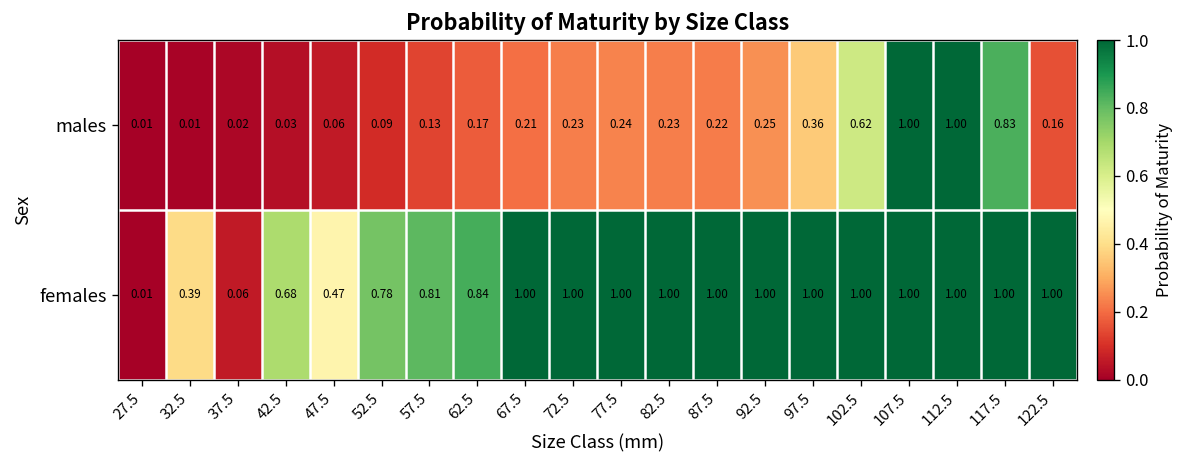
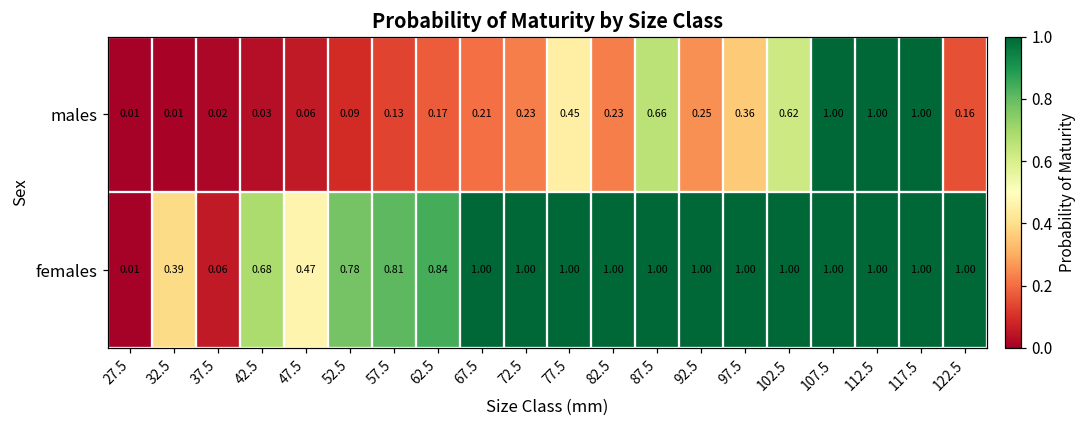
  {
    "males": {
      "27.5": 0.01,
      "32.5": 0.01,
      "37.5": 0.02,
      "42.5": 0.03,
      "47.5": 0.06,
      "52.5": 0.09,
      "57.5": 0.13,
      "62.5": 0.17,
      "67.5": 0.21,
      "72.5": 0.23,
-     "77.5": 0.24,
+     "77.5": 0.45,
      "82.5": 0.23,
-     "87.5": 0.22,
+     "87.5": 0.66,
      "92.5": 0.25,
      "97.5": 0.36,
      "102.5": 0.62,
      "107.5": 1.00,
      "112.5": 1.00,
-     "117.5": 0.83,
+     "117.5": 1.00,
      "122.5": 0.16
    },
    "females": {
      "27.5": 0.01,
      "32.5": 0.39,
      "37.5": 0.06,
      "42.5": 0.68,
      "47.5": 0.47,
      "52.5": 0.78,
      "57.5": 0.81,
      "62.5": 0.84,
      "67.5": 1.00,
      "72.5": 1.00,
      "77.5": 1.00,
      "82.5": 1.00,
      "87.5": 1.00,
      "92.5": 1.00,
      "97.5": 1.00,
      "102.5": 1.00,
      "107.5": 1.00,
      "112.5": 1.00,
      "117.5": 1.00,
      "122.5": 1.00
    }
  }
